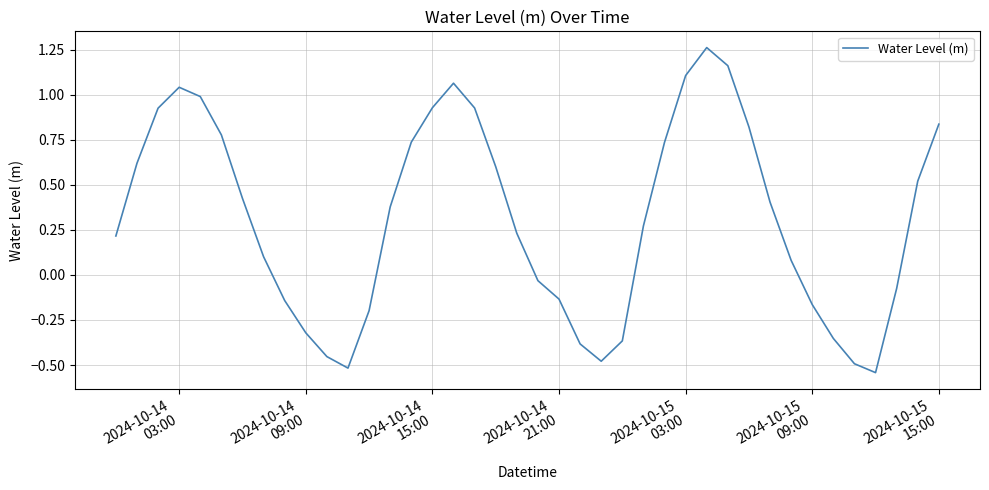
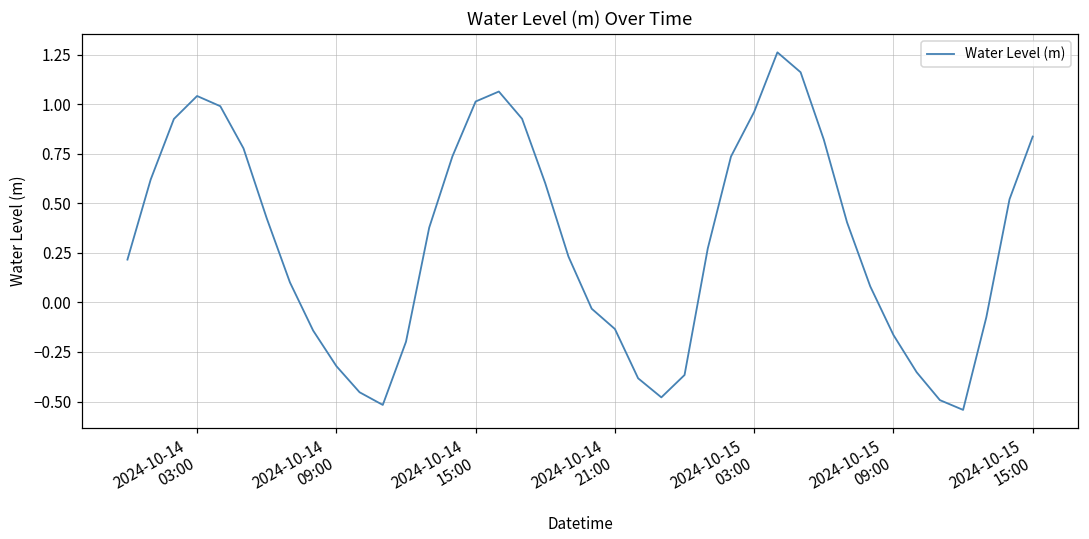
  {
    "2024-10-14 03:00": 1.04,
    "2024-10-14 09:00": -0.32,
-   "2024-10-14 15:00": 0.93,
+   "2024-10-14 15:00": 1.01,
    "2024-10-14 21:00": -0.13,
-   "2024-10-15 03:00": 1.11,
+   "2024-10-15 03:00": 0.96,
    "2024-10-15 09:00": -0.16,
    "2024-10-15 15:00": 0.84
  }
